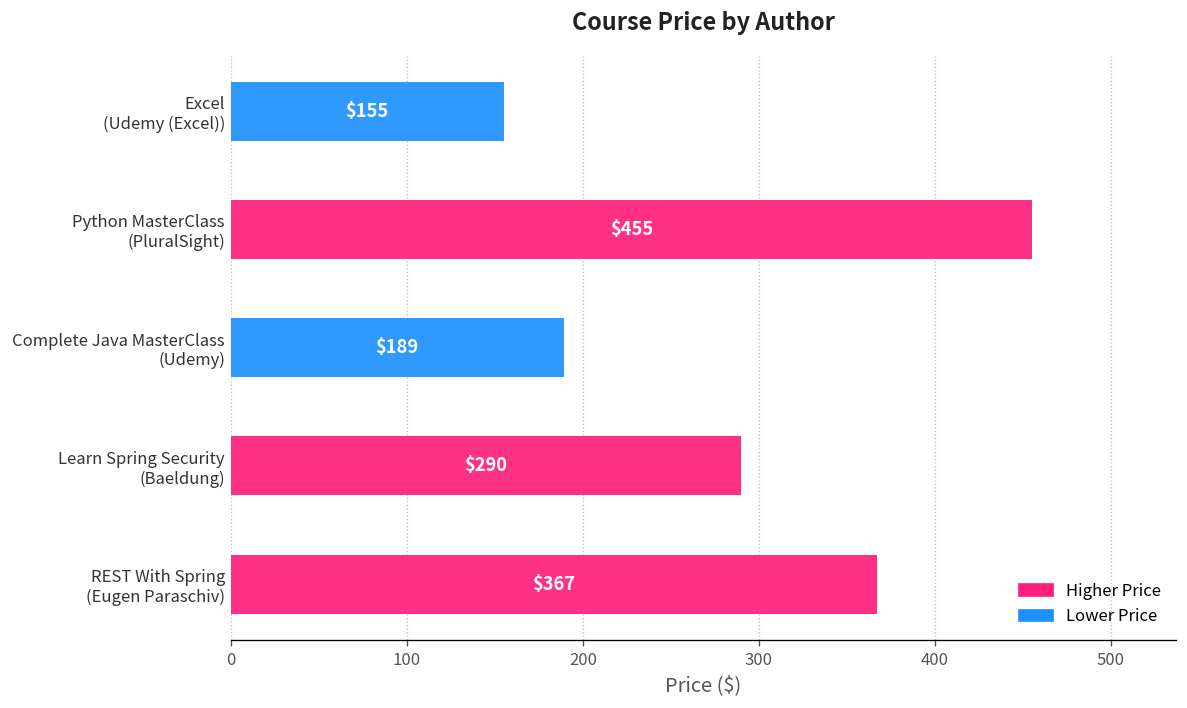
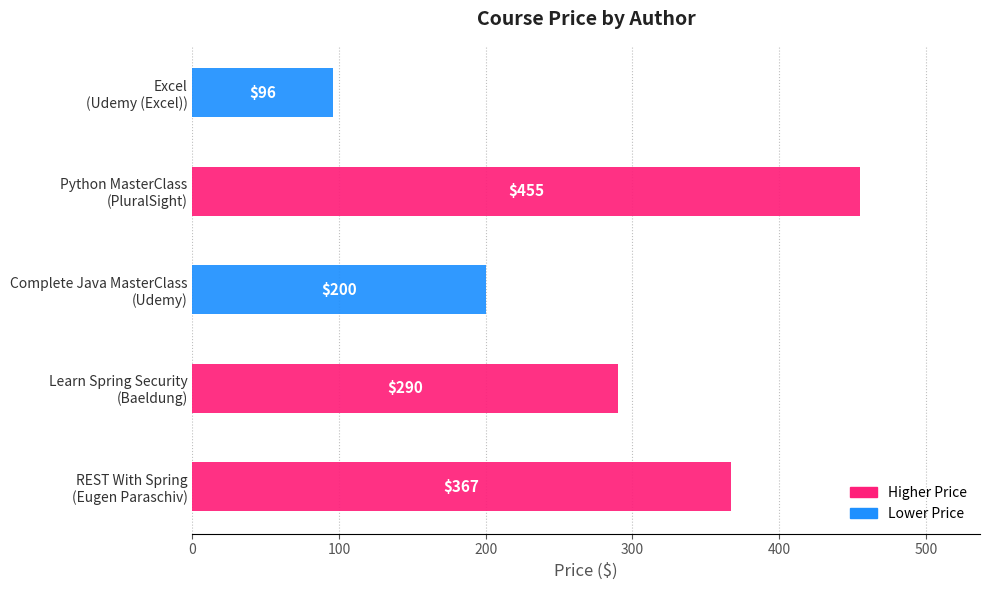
  {
-   "Excel (Udemy (Excel))": "$155",
+   "Excel (Udemy (Excel))": "$96",
    "Python MasterClass (PluralSight)": "$455",
-   "Complete Java MasterClass (Udemy)": "$189",
+   "Complete Java MasterClass (Udemy)": "$200",
    "Learn Spring Security (Baeldung)": "$290",
    "REST With Spring (Eugen Paraschiv)": "$367"
  }
